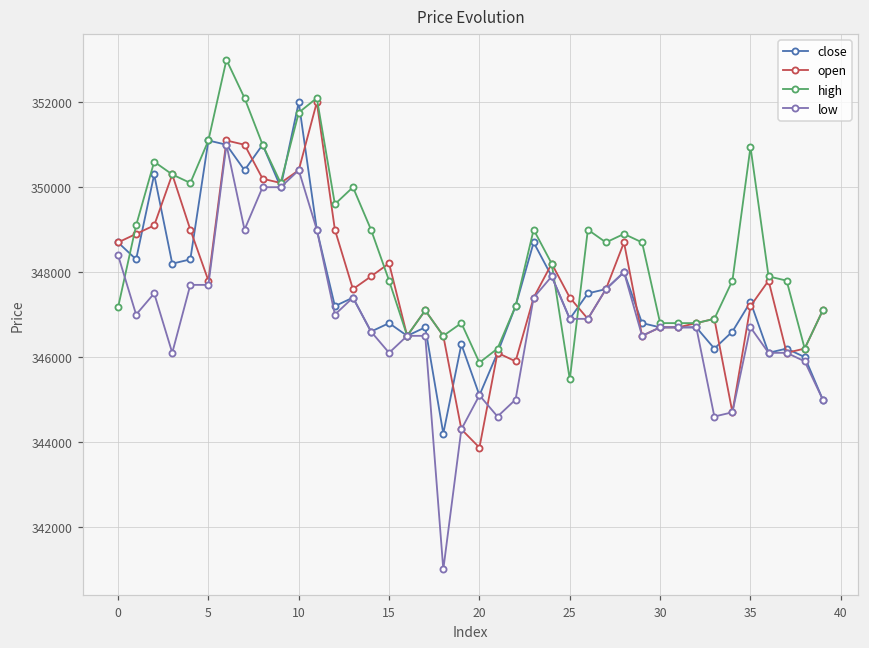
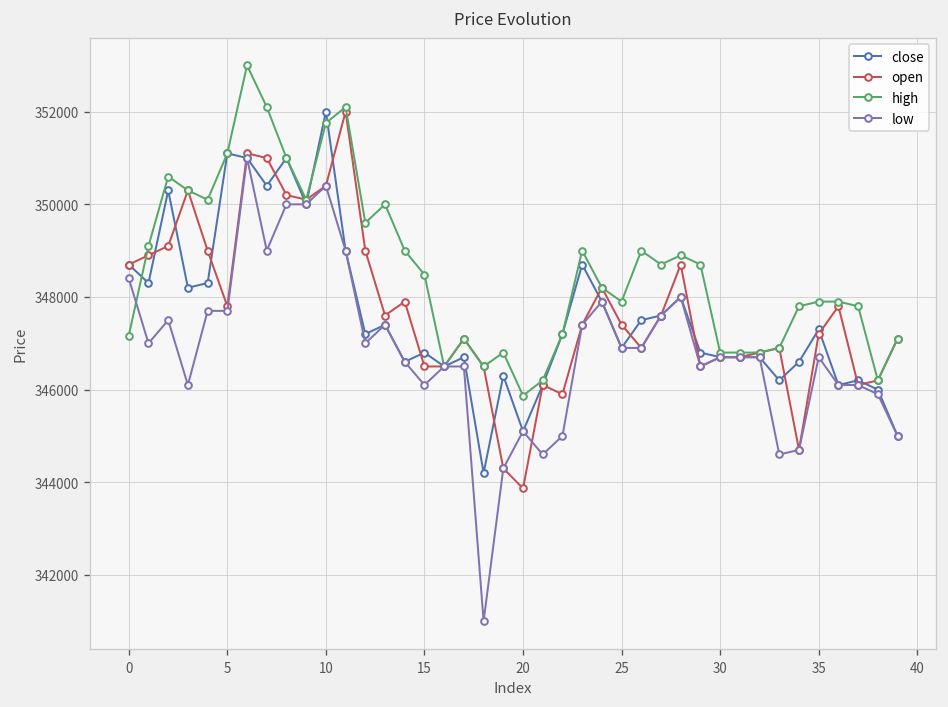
  {
    "open": {
      "5": 347800,
-     "15": 348200,
+     "15": 346500,
      "20": 343900,
      "25": 347400,
      "35": 347200
    },
    "high": {
      "0": 347200,
      "10": 351800,
-     "15": 347800,
+     "15": 348500,
      "20": 345900,
-     "25": 345500,
+     "25": 347900,
      "30": 346800,
-     "35": 350900
+     "35": 347900
    }
  }
